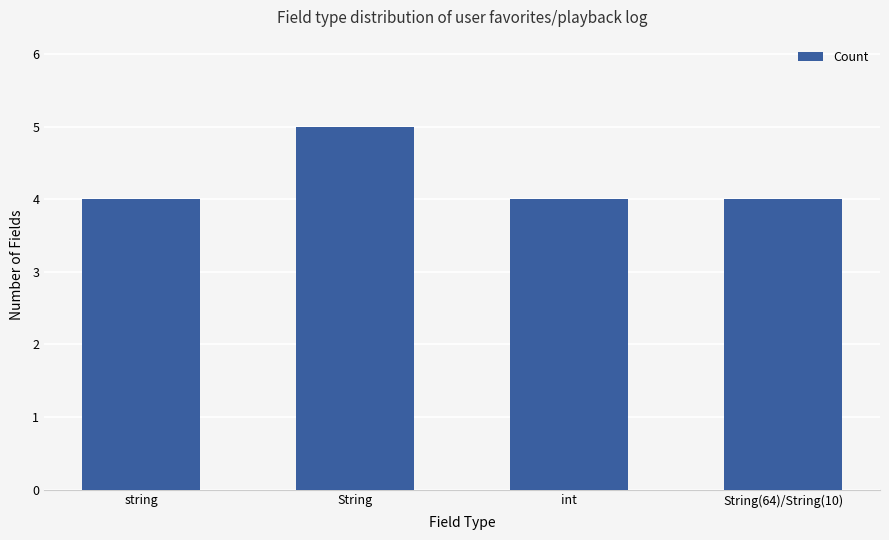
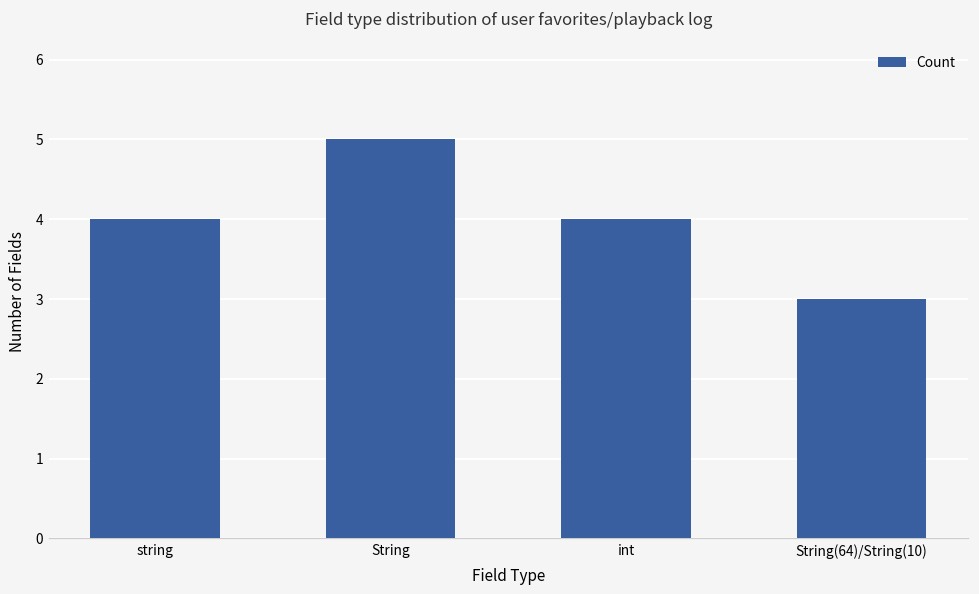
  {
    "string": 4,
    "String": 5,
    "int": 4,
-   "String(64)/String(10)": 4
+   "String(64)/String(10)": 3
  }
